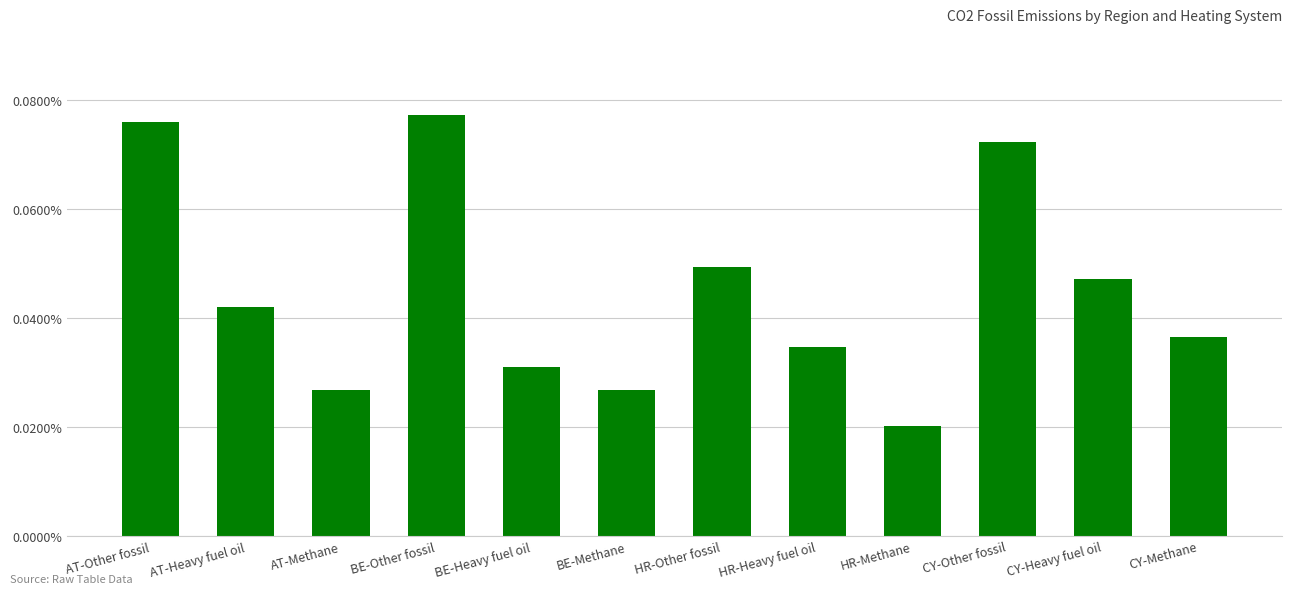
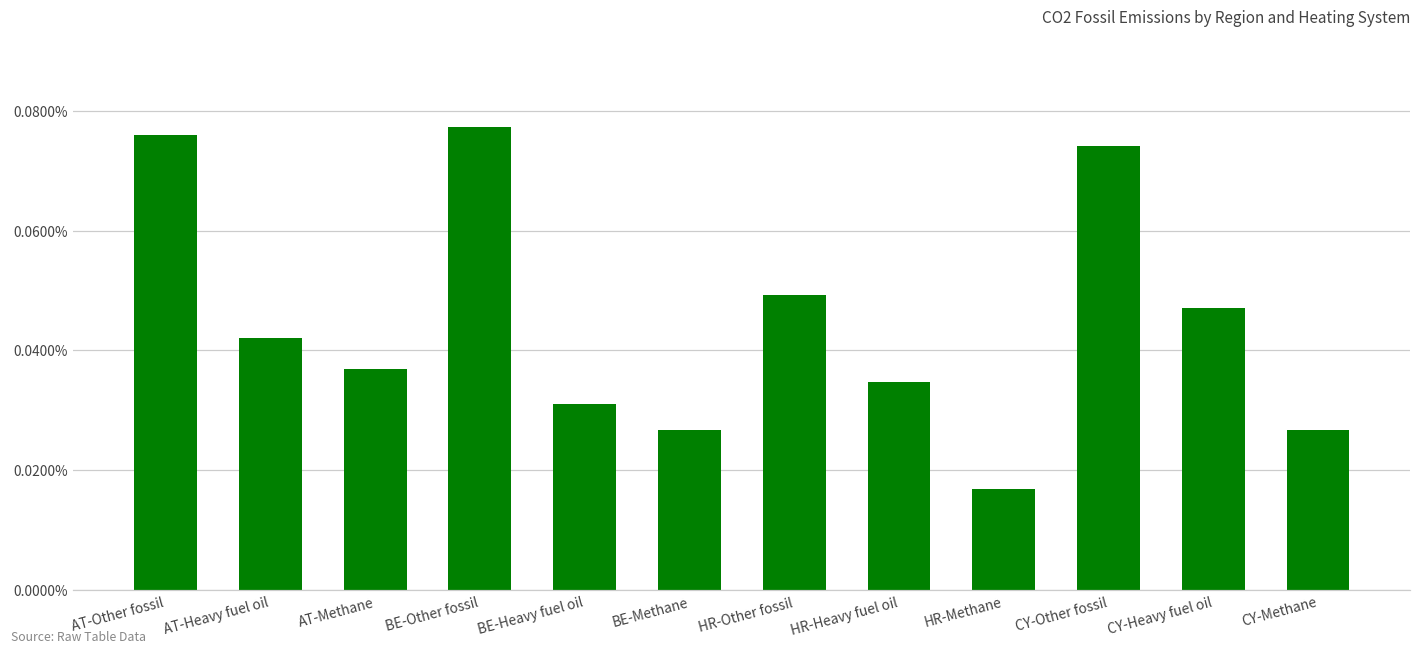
  {
    "AT-Other fossil": "0.076%",
    "AT-Heavy fuel oil": "0.042%",
-   "AT-Methane": "0.027%",
+   "AT-Methane": "0.037%",
    "BE-Other fossil": "0.077%",
    "BE-Heavy fuel oil": "0.031%",
    "BE-Methane": "0.027%",
    "HR-Other fossil": "0.049%",
    "HR-Heavy fuel oil": "0.035%",
-   "HR-Methane": "0.020%",
-   "CY-Other fossil": "0.072%",
+   "HR-Methane": "0.017%",
+   "CY-Other fossil": "0.074%",
    "CY-Heavy fuel oil": "0.047%",
-   "CY-Methane": "0.037%"
+   "CY-Methane": "0.027%"
  }
